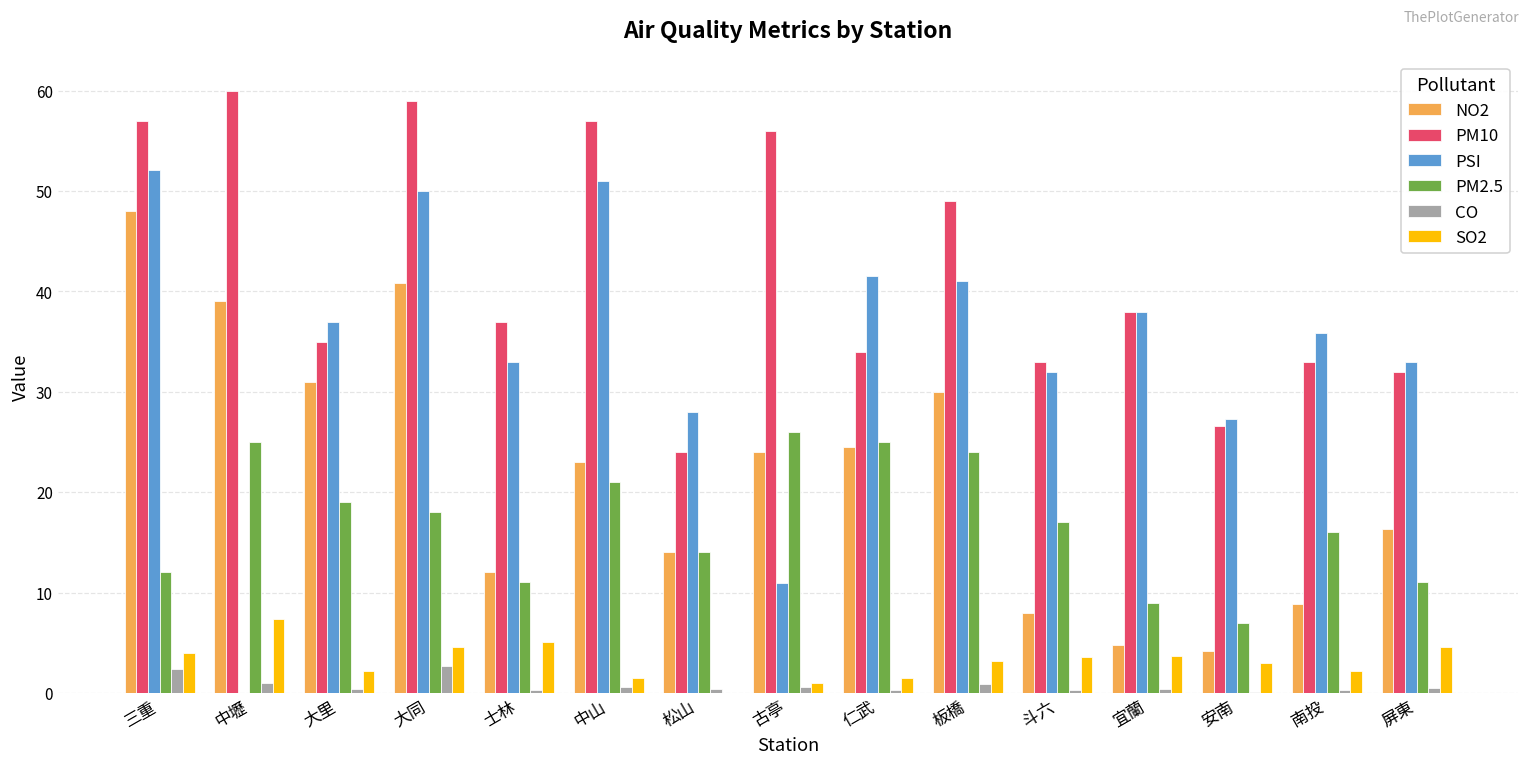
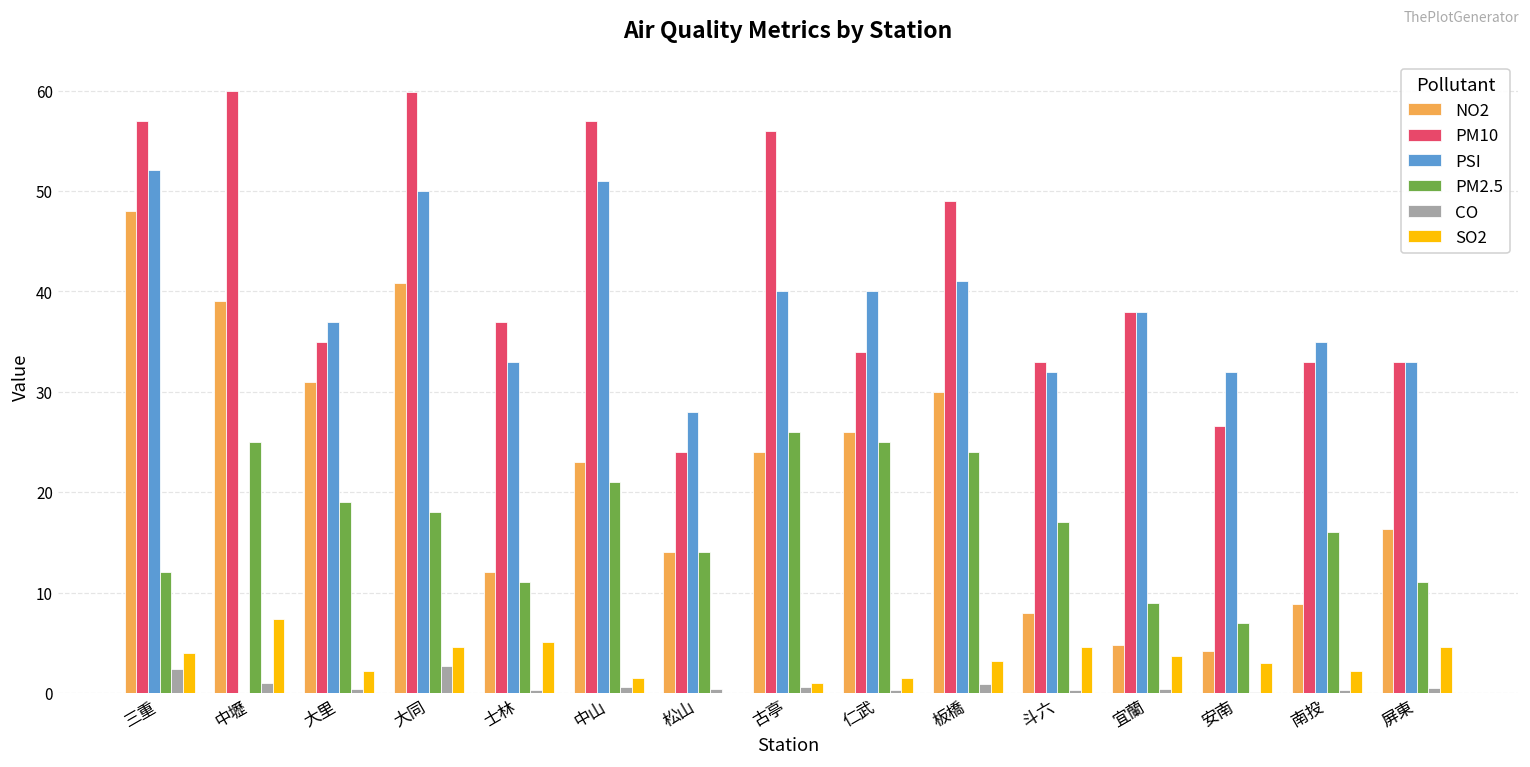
  {
    "NO2": {
      "三重": 48,
      "中壢": 39,
      "大里": 31,
      "大同": 41,
      "士林": 12,
      "中山": 23,
      "松山": 14,
      "古亭": 24,
-     "仁武": 25,
+     "仁武": 26,
      "板橋": 30,
      "斗六": 8,
      "宜蘭": 5,
      "安南": 4,
      "南投": 9,
      "屏東": 16
    },
    "PM10": {
      "三重": 57,
      "中壢": 60,
      "大里": 35,
-     "大同": 59,
+     "大同": 60,
      "士林": 37,
      "中山": 57,
      "松山": 24,
      "古亭": 56,
      "仁武": 34,
      "板橋": 49,
      "斗六": 33,
      "宜蘭": 38,
      "安南": 27,
      "南投": 33,
-     "屏東": 32
+     "屏東": 33
    },
    "PSI": {
      "三重": 52,
      "中壢": 0,
      "大里": 37,
      "大同": 50,
      "士林": 33,
      "中山": 51,
      "松山": 28,
-     "古亭": 11,
-     "仁武": 42,
+     "古亭": 40,
+     "仁武": 40,
      "板橋": 41,
      "斗六": 32,
      "宜蘭": 38,
-     "安南": 27,
-     "南投": 36,
+     "安南": 32,
+     "南投": 35,
      "屏東": 33
    },
    "PM2.5": {
      "三重": 12,
      "中壢": 25,
      "大里": 19,
      "大同": 18,
      "士林": 11,
      "中山": 21,
      "松山": 14,
      "古亭": 26,
      "仁武": 25,
      "板橋": 24,
      "斗六": 17,
      "宜蘭": 9,
      "安南": 7,
      "南投": 16,
      "屏東": 11
    },
    "CO": {
      "三重": 2,
      "中壢": 1,
      "大里": 0,
      "大同": 3,
      "中山": 1,
      "松山": 0,
      "古亭": 1,
      "板橋": 1,
      "宜蘭": 0,
      "南投": 0,
      "屏東": 1
    },
    "SO2": {
      "三重": 4,
      "中壢": 7,
      "大里": 2,
      "大同": 5,
      "士林": 5,
      "中山": 2,
      "松山": 0,
      "古亭": 1,
      "仁武": 2,
      "板橋": 3,
-     "斗六": 4,
+     "斗六": 5,
      "宜蘭": 4,
      "安南": 3,
      "南投": 2,
      "屏東": 5
    }
  }
